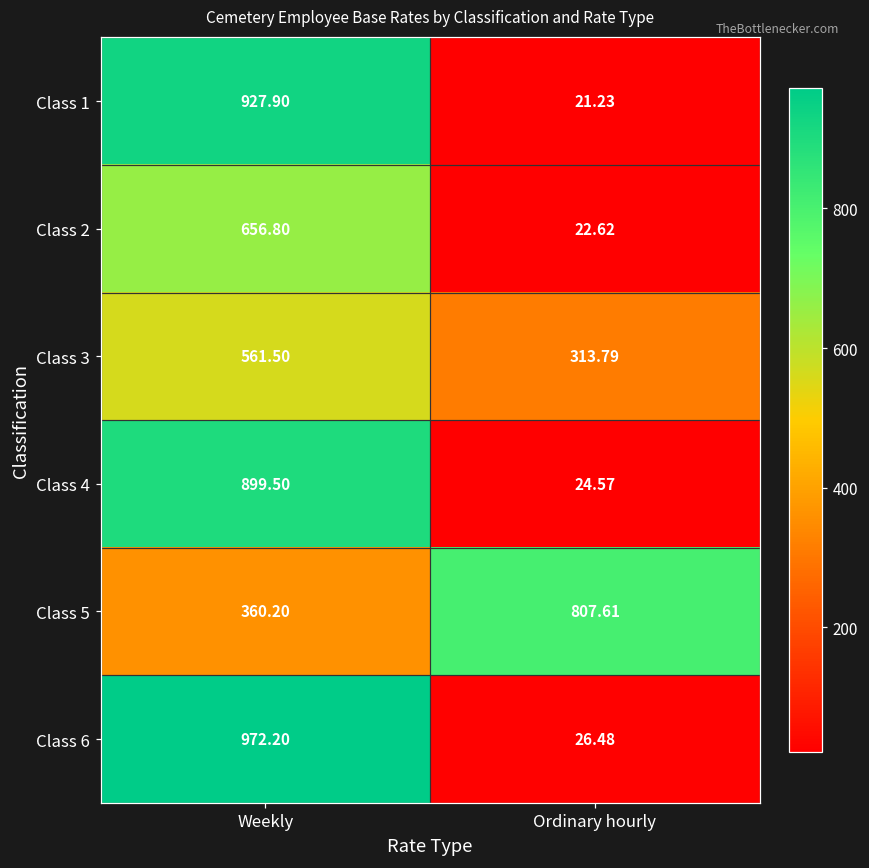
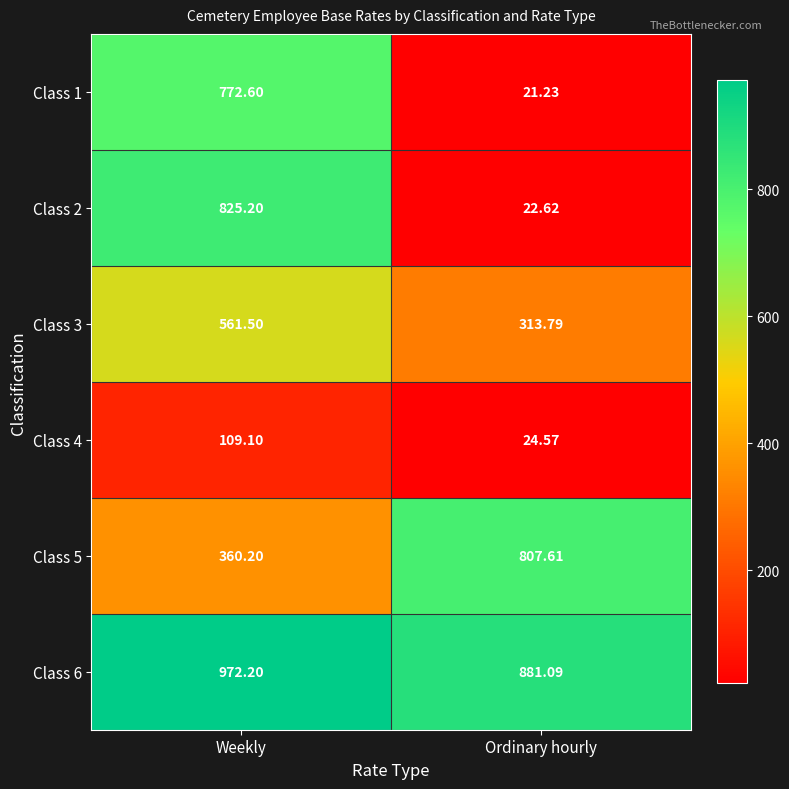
  {
    "Class 1": {
-     "Weekly": 927.90,
+     "Weekly": 772.60,
      "Ordinary hourly": 21.23
    },
    "Class 2": {
-     "Weekly": 656.80,
+     "Weekly": 825.20,
      "Ordinary hourly": 22.62
    },
    "Class 3": {
      "Weekly": 561.50,
      "Ordinary hourly": 313.79
    },
    "Class 4": {
-     "Weekly": 899.50,
+     "Weekly": 109.10,
      "Ordinary hourly": 24.57
    },
    "Class 5": {
      "Weekly": 360.20,
      "Ordinary hourly": 807.61
    },
    "Class 6": {
      "Weekly": 972.20,
-     "Ordinary hourly": 26.48
+     "Ordinary hourly": 881.09
    }
  }
